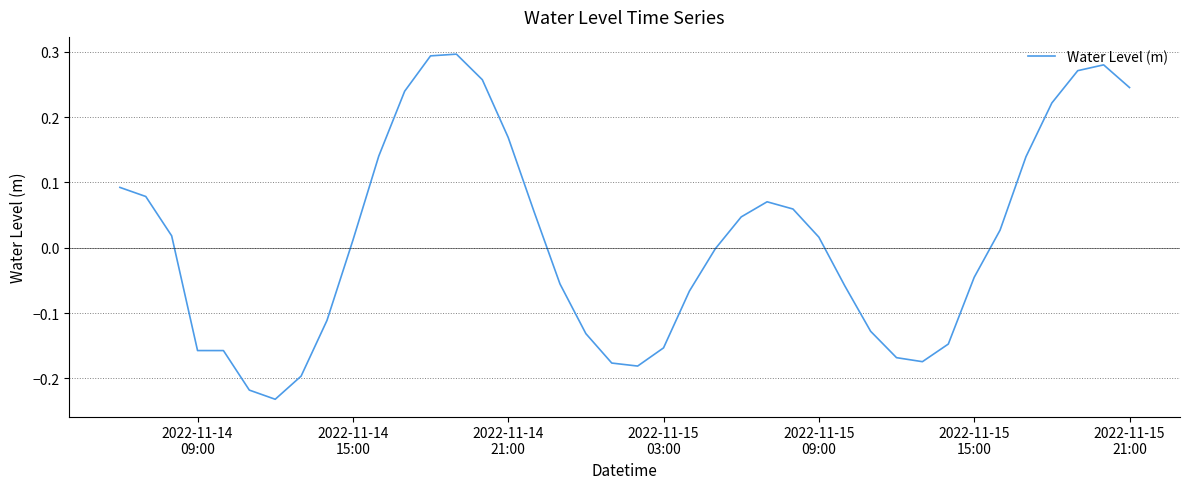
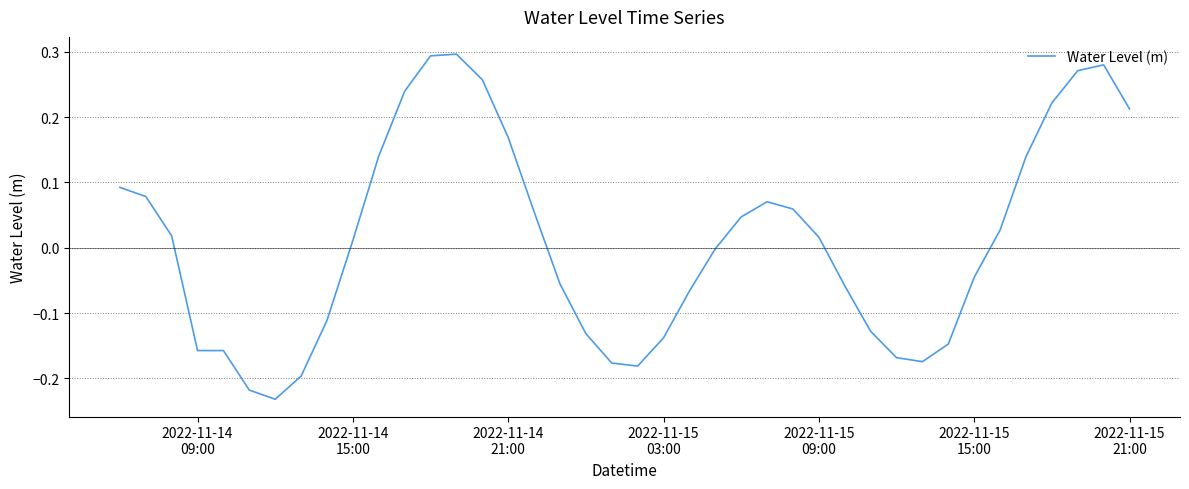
  {
    "2022-11-14 09:00": -0.16,
    "2022-11-14 15:00": 0.01,
    "2022-11-14 21:00": 0.17,
-   "2022-11-15 03:00": -0.15,
+   "2022-11-15 03:00": -0.14,
    "2022-11-15 09:00": 0.02,
    "2022-11-15 15:00": -0.05,
-   "2022-11-15 21:00": 0.25
+   "2022-11-15 21:00": 0.21
  }
